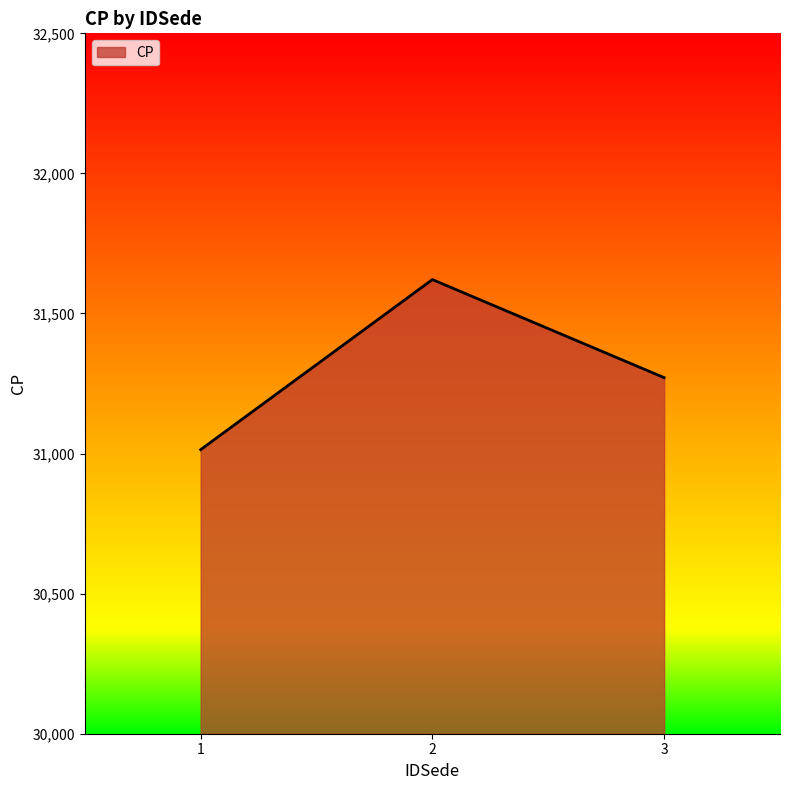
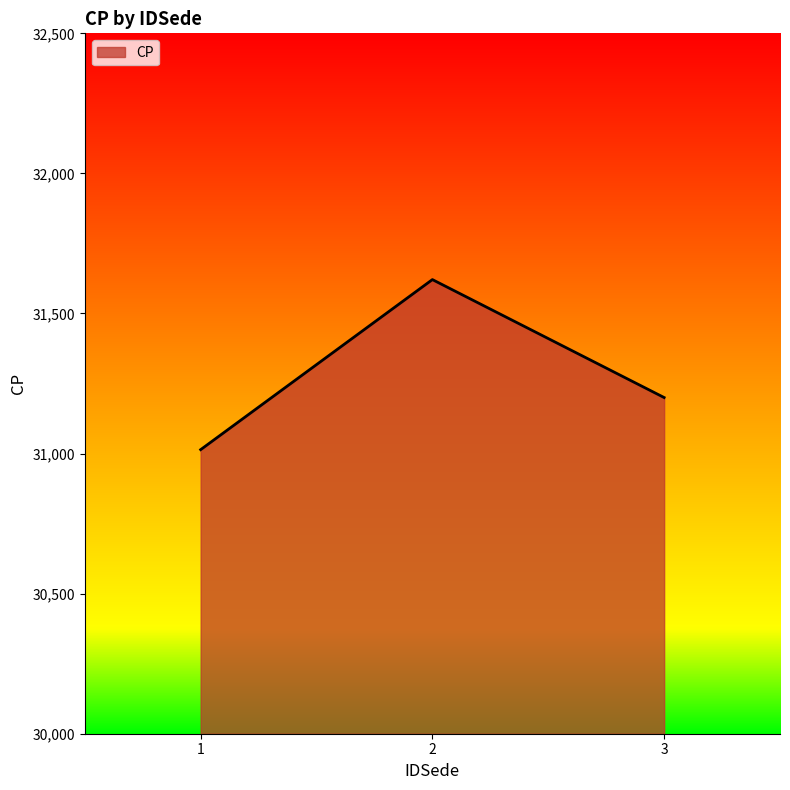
  {
    "1": "31,010",
    "2": "31,620",
-   "3": "31,270"
+   "3": "31,200"
  }
